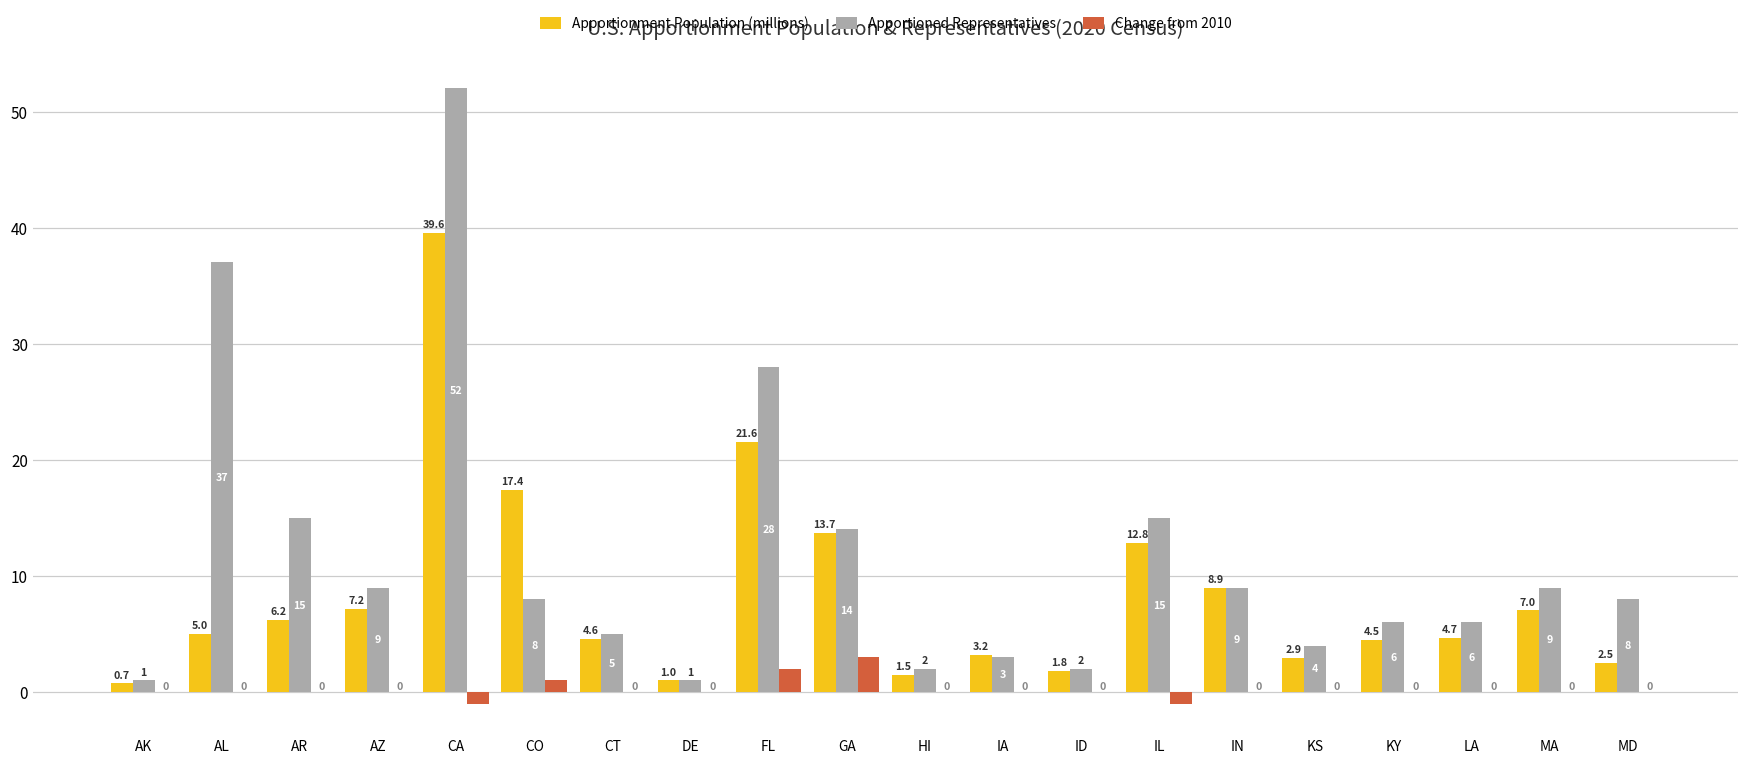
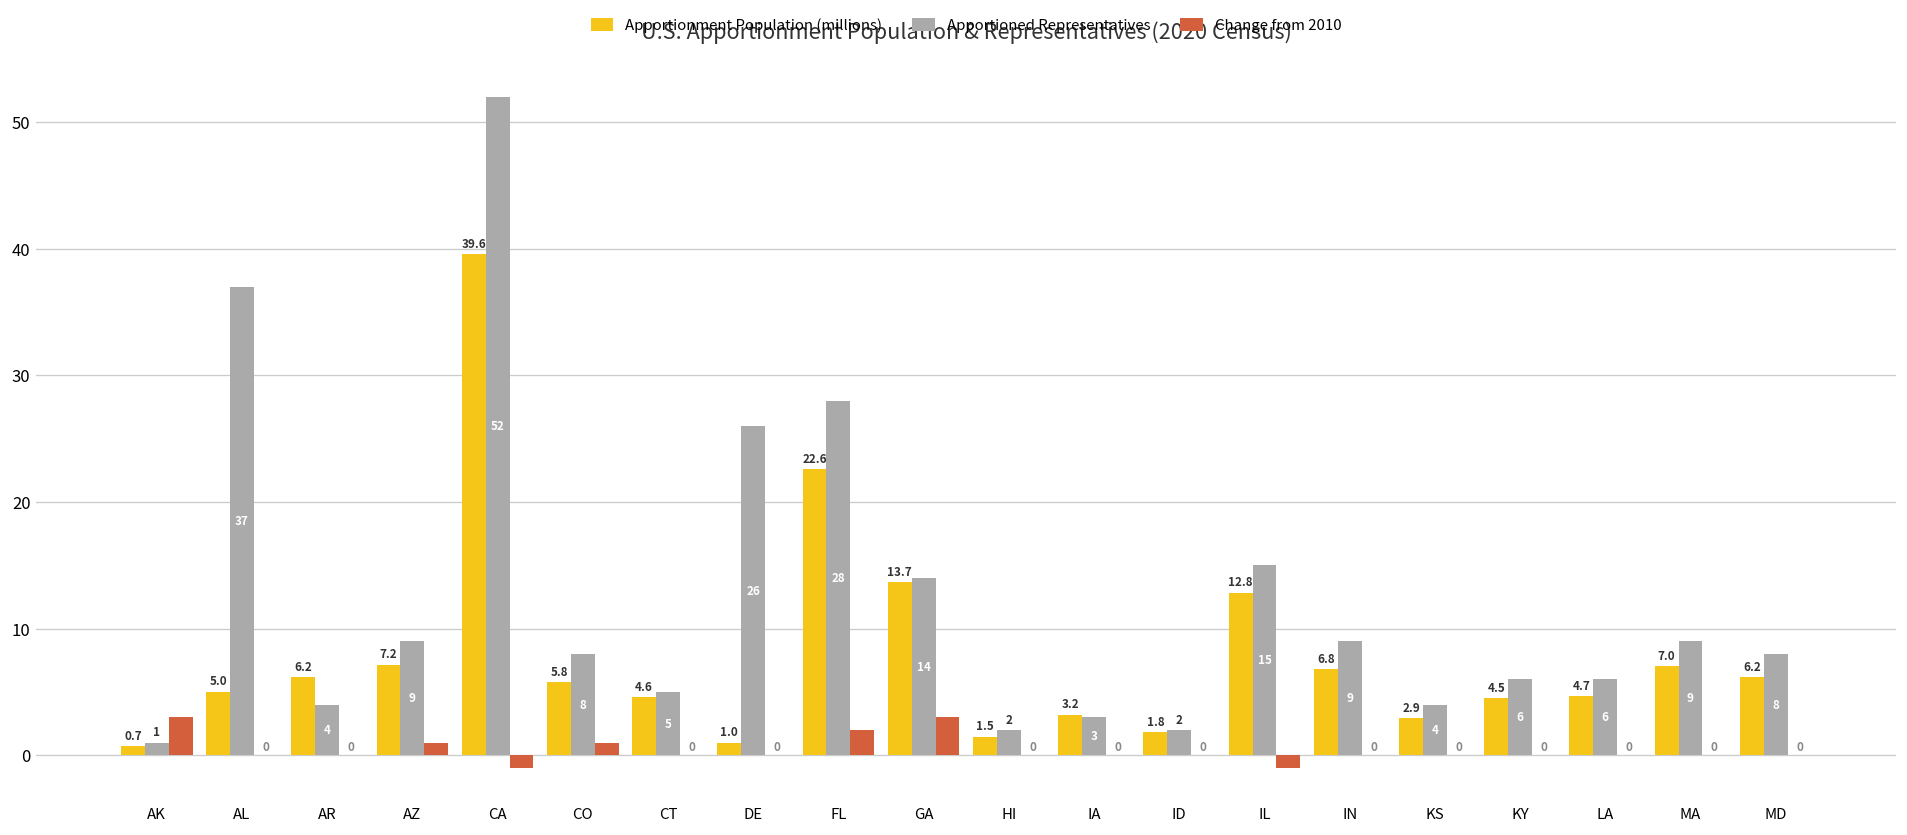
  {
    "Apportionment Population (millions)": {
      "AK": 0.7,
      "AL": 5.0,
      "AR": 6.2,
      "AZ": 7.2,
      "CA": 39.6,
-     "CO": 17.4,
+     "CO": 5.8,
      "CT": 4.6,
      "DE": 1.0,
-     "FL": 21.6,
+     "FL": 22.6,
      "GA": 13.7,
      "HI": 1.5,
      "IA": 3.2,
      "ID": 1.8,
      "IL": 12.8,
-     "IN": 8.9,
+     "IN": 6.8,
      "KS": 2.9,
      "KY": 4.5,
      "LA": 4.7,
      "MA": 7.0,
-     "MD": 2.5
+     "MD": 6.2
    },
    "Apportioned Representatives": {
      "AK": 1,
      "AL": 37,
-     "AR": 15,
+     "AR": 4,
      "AZ": 9,
      "CA": 52,
      "CO": 8,
      "CT": 5,
-     "DE": 1,
+     "DE": 26,
      "FL": 28,
      "GA": 14,
      "HI": 2,
      "IA": 3,
      "ID": 2,
      "IL": 15,
      "IN": 9,
      "KS": 4,
      "KY": 6,
      "LA": 6,
      "MA": 9,
      "MD": 8
    },
    "Change from 2010": {
-     "AK": 0,
-     "AZ": 0,
+     "AK": 3,
+     "AZ": 1,
      "CA": -1,
      "CO": 1,
      "FL": 2,
      "GA": 3,
      "IL": -1
    }
  }
